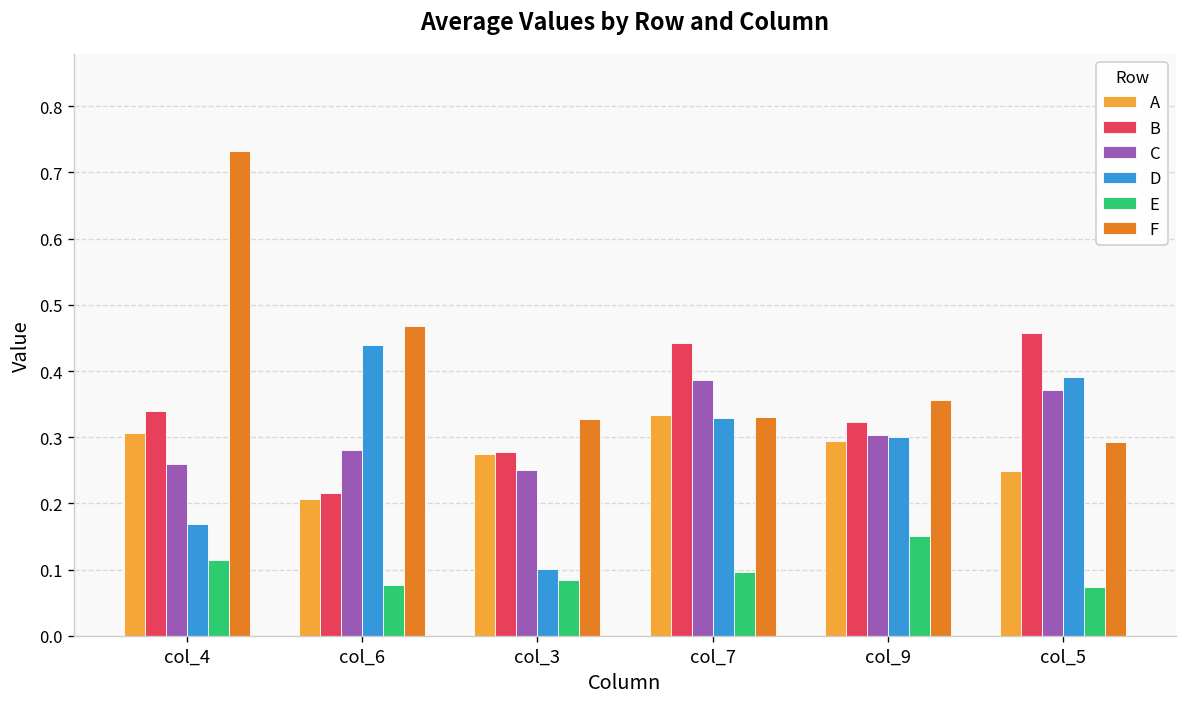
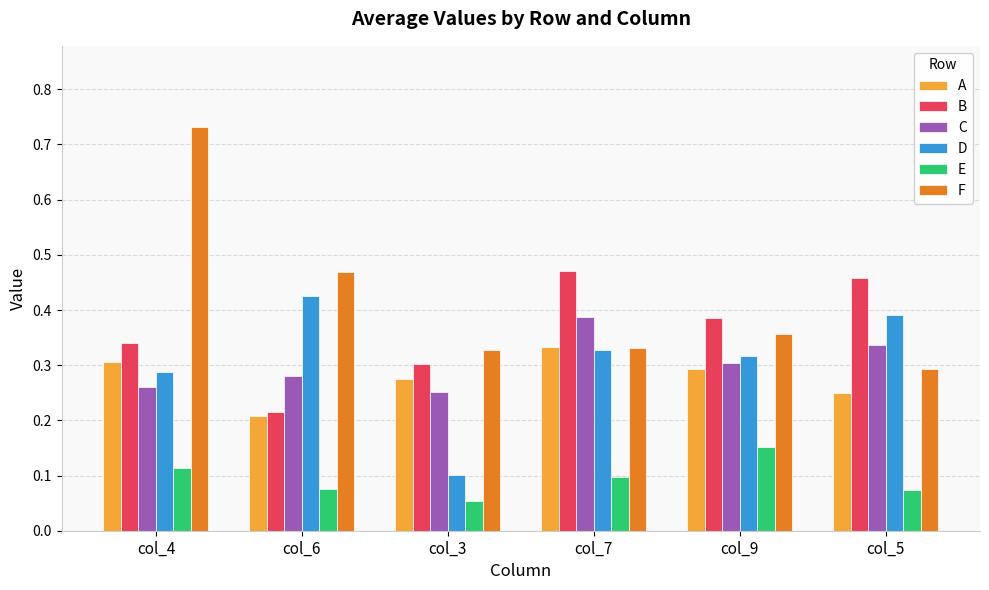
  {
    "B": {
      "col_4": 0.34,
      "col_6": 0.22,
-     "col_3": 0.28,
-     "col_7": 0.44,
-     "col_9": 0.32,
+     "col_3": 0.30,
+     "col_7": 0.47,
+     "col_9": 0.39,
      "col_5": 0.46
    },
    "C": {
      "col_4": 0.26,
      "col_6": 0.28,
      "col_3": 0.25,
      "col_7": 0.39,
      "col_9": 0.30,
-     "col_5": 0.37
+     "col_5": 0.34
    },
    "D": {
-     "col_4": 0.17,
-     "col_6": 0.44,
+     "col_4": 0.29,
+     "col_6": 0.42,
      "col_3": 0.10,
      "col_7": 0.33,
-     "col_9": 0.30,
+     "col_9": 0.32,
      "col_5": 0.39
    },
    "E": {
      "col_4": 0.11,
      "col_6": 0.08,
-     "col_3": 0.09,
+     "col_3": 0.05,
      "col_7": 0.10,
      "col_9": 0.15,
      "col_5": 0.07
    }
  }
